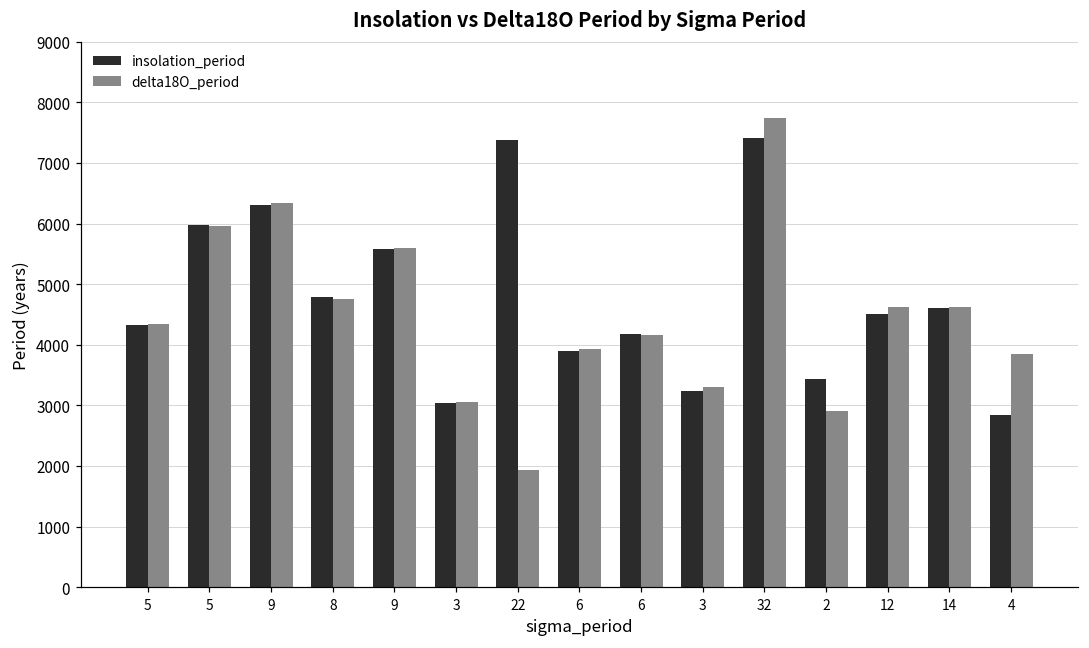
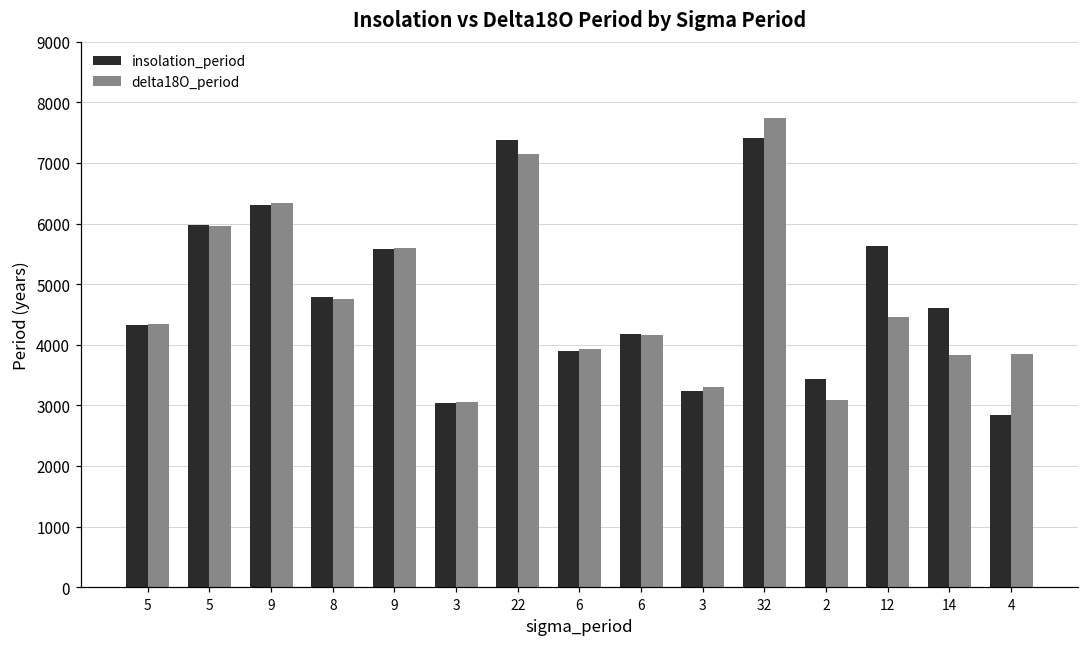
  {
    "insolation_period": {
      "8": 4800,
      "22": 7400,
      "32": 7400,
      "2": 3400,
-     "12": 4500,
+     "12": 5600,
      "14": 4600,
      "4": 2800
    },
    "delta18O_period": {
      "8": 4800,
-     "22": 1900,
+     "22": 7100,
      "32": 7700,
-     "2": 2900,
-     "12": 4600,
-     "14": 4600,
+     "2": 3100,
+     "12": 4500,
+     "14": 3800,
      "4": 3900
    }
  }
